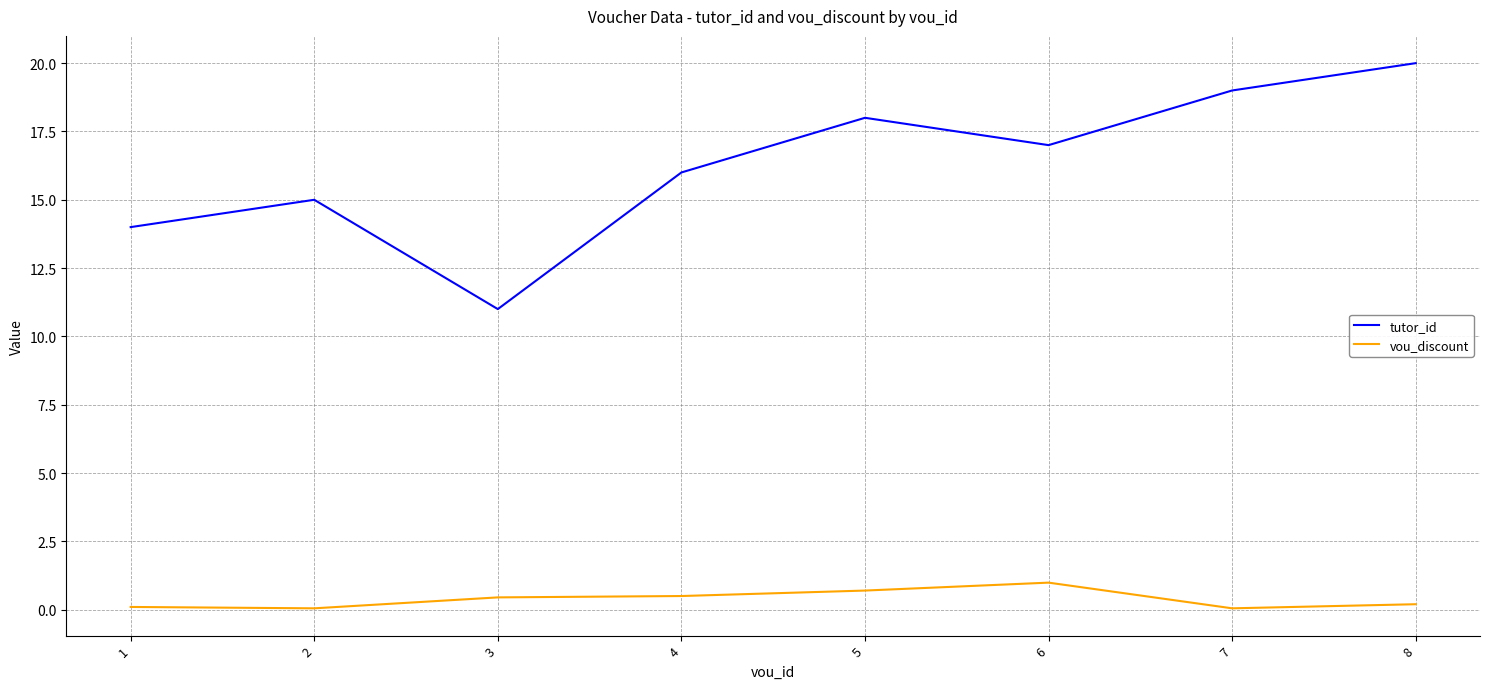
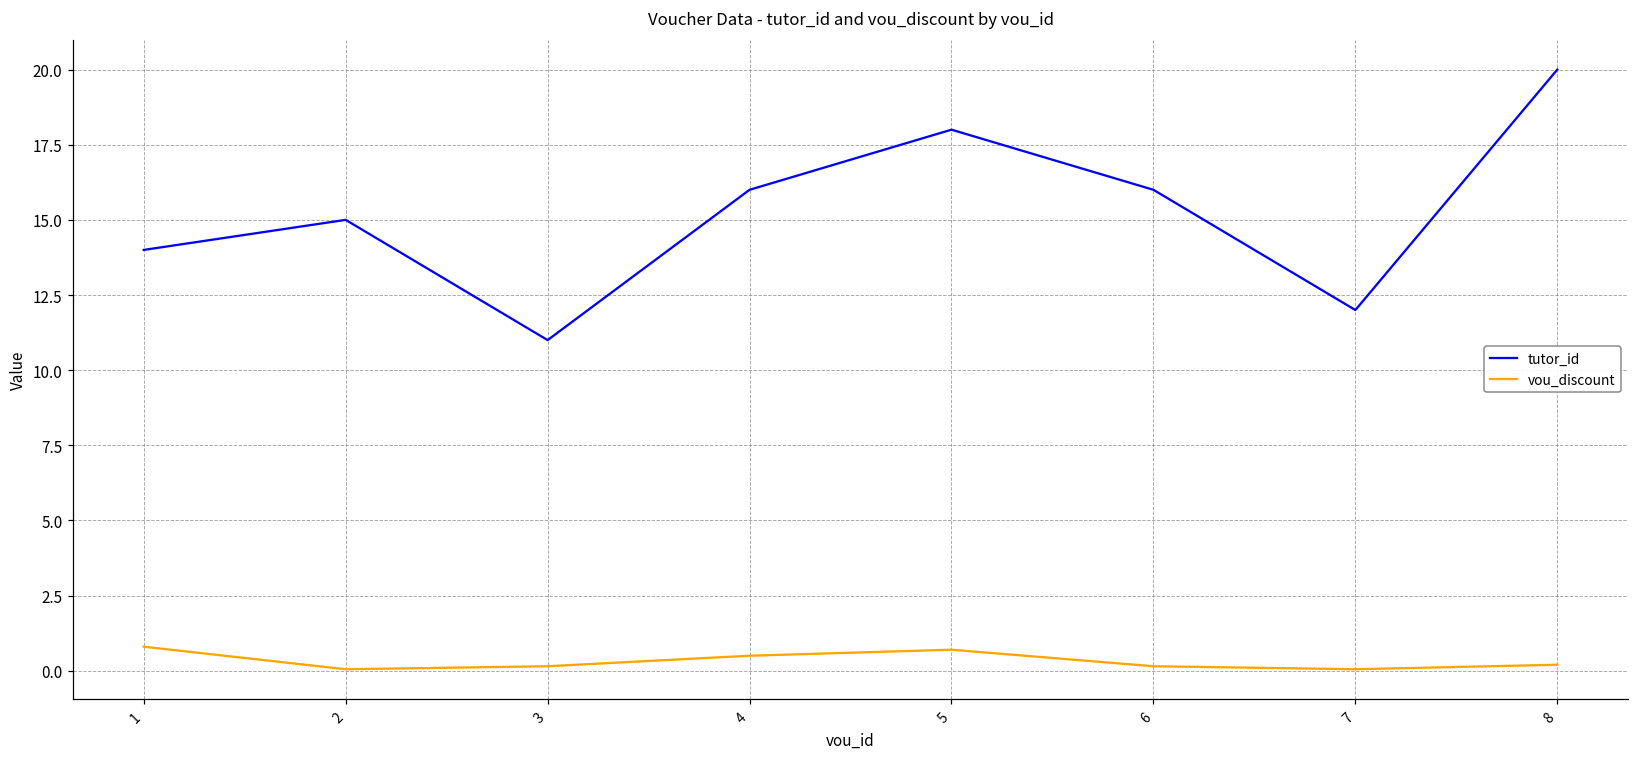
  {
    "tutor_id": {
      "1": 14,
      "2": 15,
      "3": 11,
      "4": 16,
      "5": 18,
-     "6": 17,
-     "7": 19,
+     "6": 16,
+     "7": 12,
      "8": 20
    },
    "vou_discount": {
-     "1": 0.1,
+     "1": 0.8,
      "2": 0.1,
-     "3": 0.5,
+     "3": 0.2,
      "4": 0.5,
      "5": 0.7,
-     "6": 1.0,
+     "6": 0.2,
      "7": 0.1,
      "8": 0.2
    }
  }
